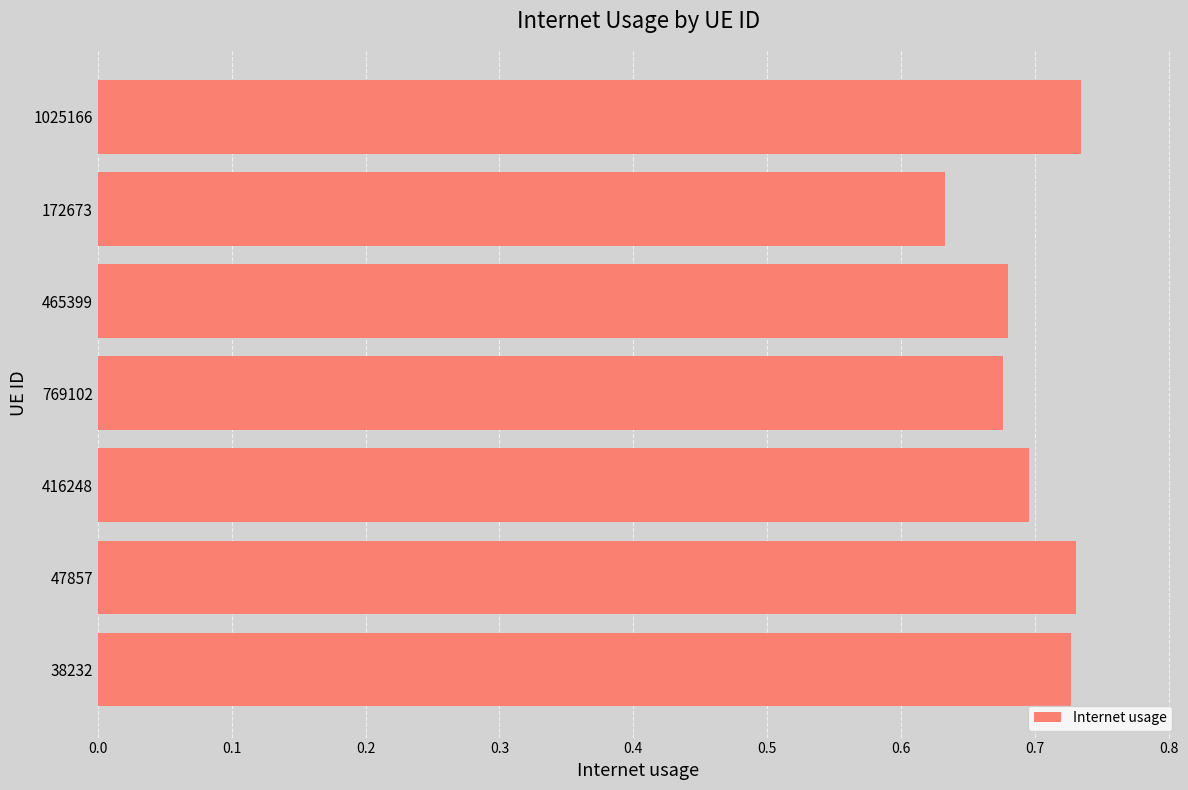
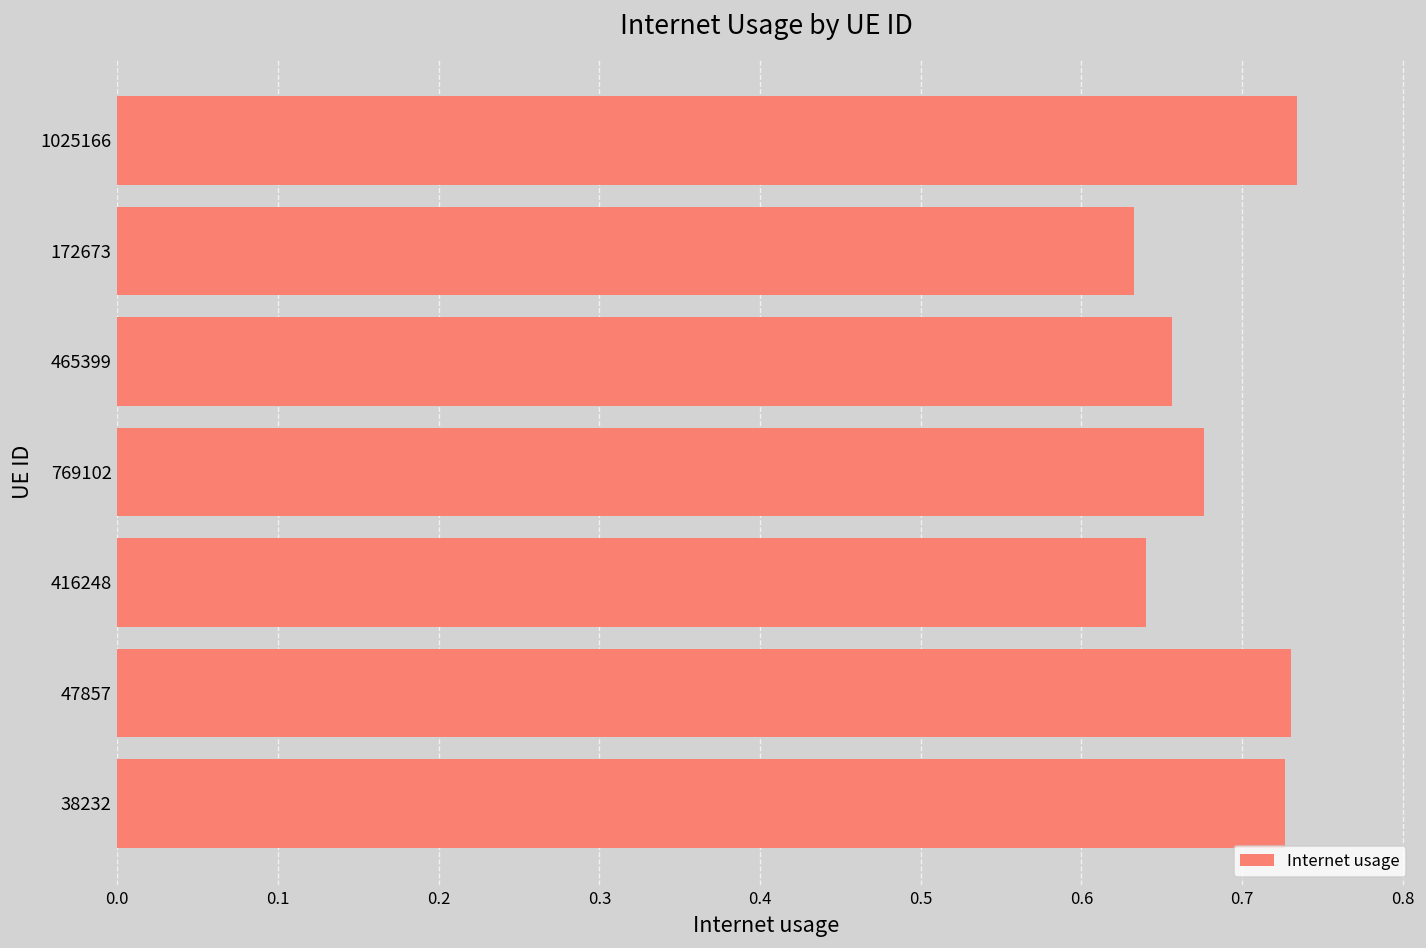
  {
    "1025166": 0.734,
    "172673": 0.633,
-   "465399": 0.679,
+   "465399": 0.656,
    "769102": 0.676,
-   "416248": 0.695,
+   "416248": 0.640,
    "47857": 0.730,
    "38232": 0.727
  }
